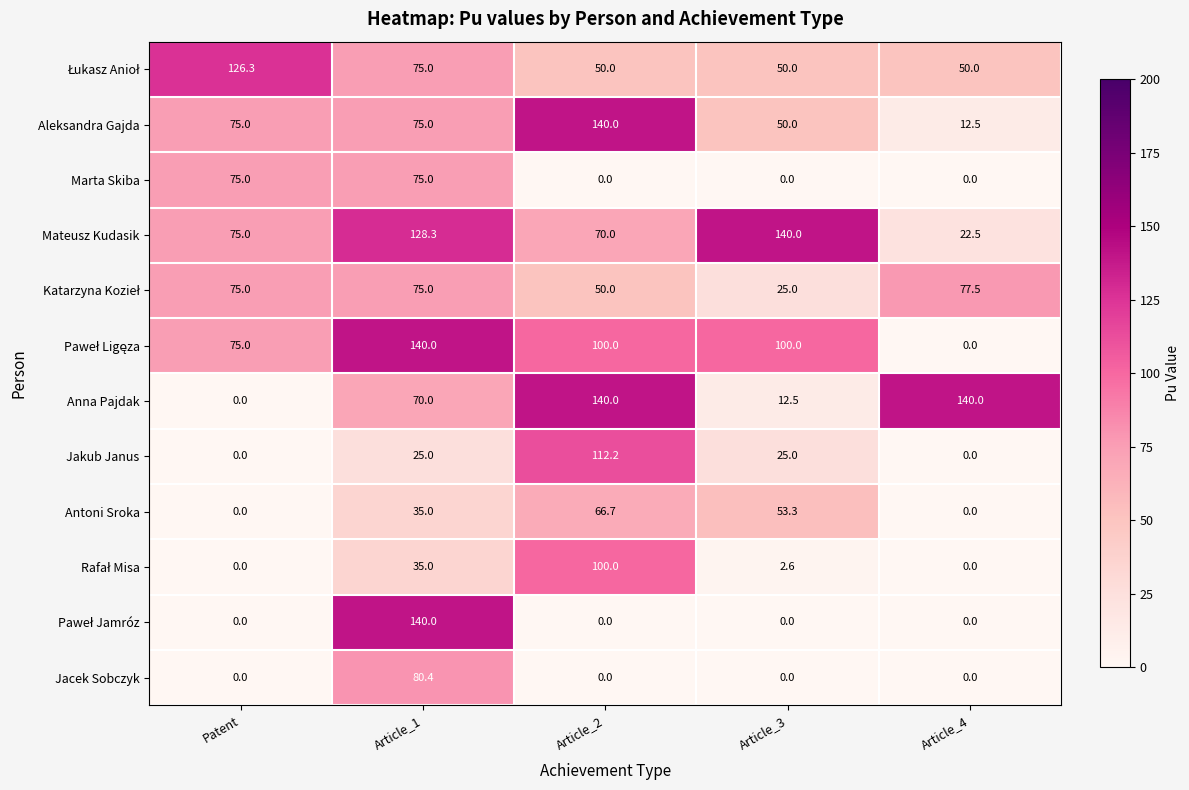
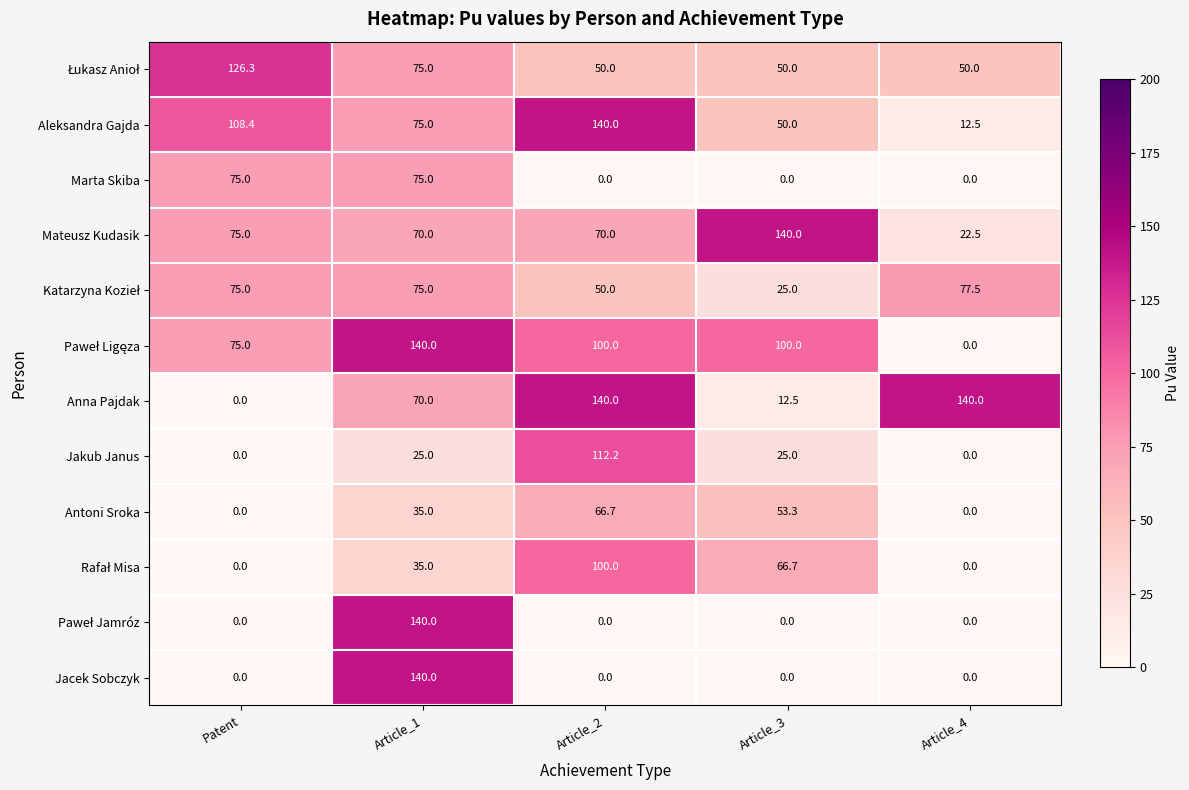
  {
    "Łukasz Anioł": {
      "Patent": 126.3,
      "Article_1": 75.0,
      "Article_2": 50.0,
      "Article_3": 50.0,
      "Article_4": 50.0
    },
    "Aleksandra Gajda": {
-     "Patent": 75.0,
+     "Patent": 108.4,
      "Article_1": 75.0,
      "Article_2": 140.0,
      "Article_3": 50.0,
      "Article_4": 12.5
    },
    "Marta Skiba": {
      "Patent": 75.0,
      "Article_1": 75.0,
      "Article_2": 0.0,
      "Article_3": 0.0,
      "Article_4": 0.0
    },
    "Mateusz Kudasik": {
      "Patent": 75.0,
-     "Article_1": 128.3,
+     "Article_1": 70.0,
      "Article_2": 70.0,
      "Article_3": 140.0,
      "Article_4": 22.5
    },
    "Katarzyna Kozieł": {
      "Patent": 75.0,
      "Article_1": 75.0,
      "Article_2": 50.0,
      "Article_3": 25.0,
      "Article_4": 77.5
    },
    "Paweł Ligęza": {
      "Patent": 75.0,
      "Article_1": 140.0,
      "Article_2": 100.0,
      "Article_3": 100.0,
      "Article_4": 0.0
    },
    "Anna Pajdak": {
      "Patent": 0.0,
      "Article_1": 70.0,
      "Article_2": 140.0,
      "Article_3": 12.5,
      "Article_4": 140.0
    },
    "Jakub Janus": {
      "Patent": 0.0,
      "Article_1": 25.0,
      "Article_2": 112.2,
      "Article_3": 25.0,
      "Article_4": 0.0
    },
    "Antoni Sroka": {
      "Patent": 0.0,
      "Article_1": 35.0,
      "Article_2": 66.7,
      "Article_3": 53.3,
      "Article_4": 0.0
    },
    "Rafał Misa": {
      "Patent": 0.0,
      "Article_1": 35.0,
      "Article_2": 100.0,
-     "Article_3": 2.6,
+     "Article_3": 66.7,
      "Article_4": 0.0
    },
    "Paweł Jamróz": {
      "Patent": 0.0,
      "Article_1": 140.0,
      "Article_2": 0.0,
      "Article_3": 0.0,
      "Article_4": 0.0
    },
    "Jacek Sobczyk": {
      "Patent": 0.0,
-     "Article_1": 80.4,
+     "Article_1": 140.0,
      "Article_2": 0.0,
      "Article_3": 0.0,
      "Article_4": 0.0
    }
  }
